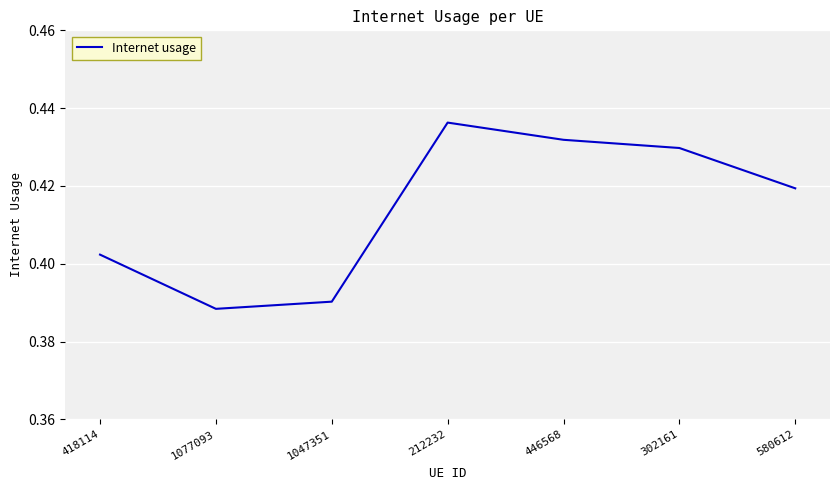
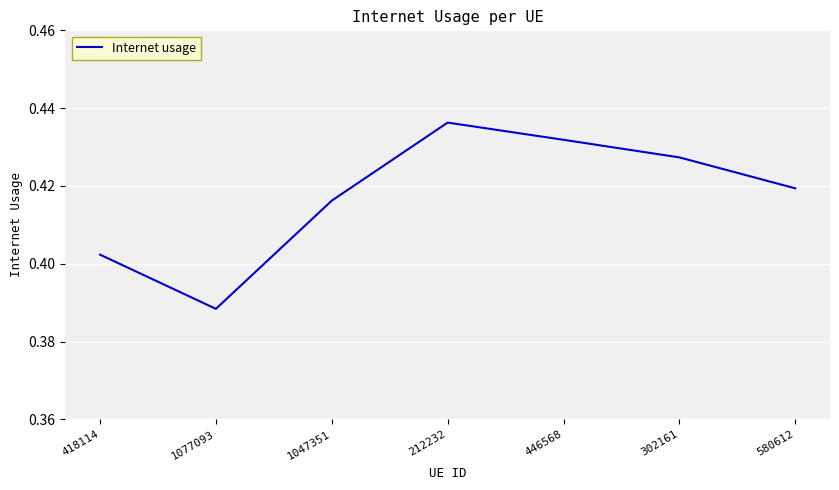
  {
    "418114": 0.402,
    "1077093": 0.388,
-   "1047351": 0.390,
+   "1047351": 0.416,
    "212232": 0.436,
    "446568": 0.432,
-   "302161": 0.430,
+   "302161": 0.427,
    "580612": 0.419
  }
